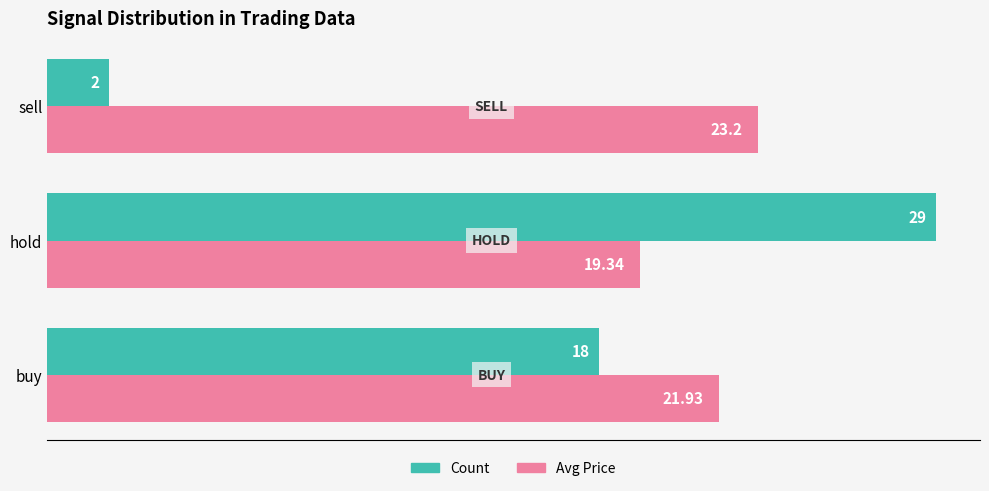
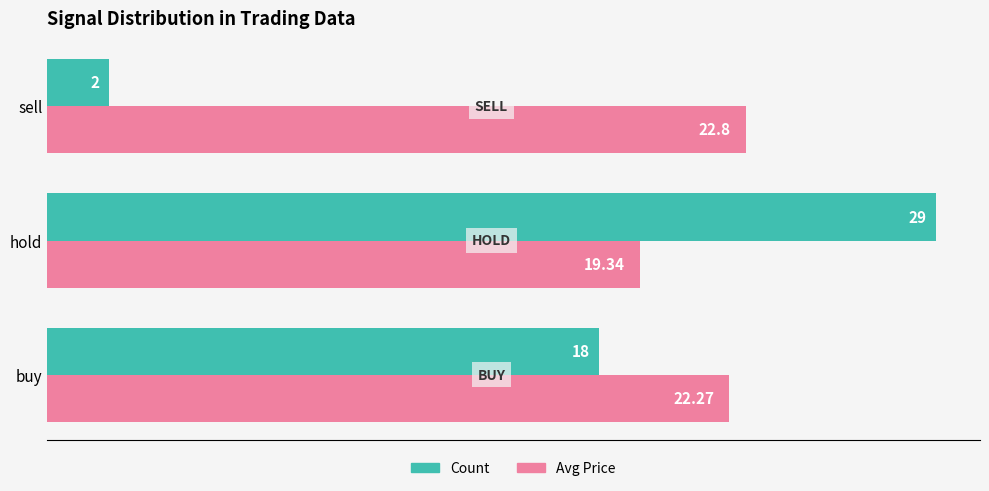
  {
    "Count": {
      "sell": 2,
      "hold": 29,
      "buy": 18
    },
    "Avg Price": {
-     "sell": 23.2,
+     "sell": 22.8,
      "hold": 19.34,
-     "buy": 21.93
+     "buy": 22.27
    }
  }
